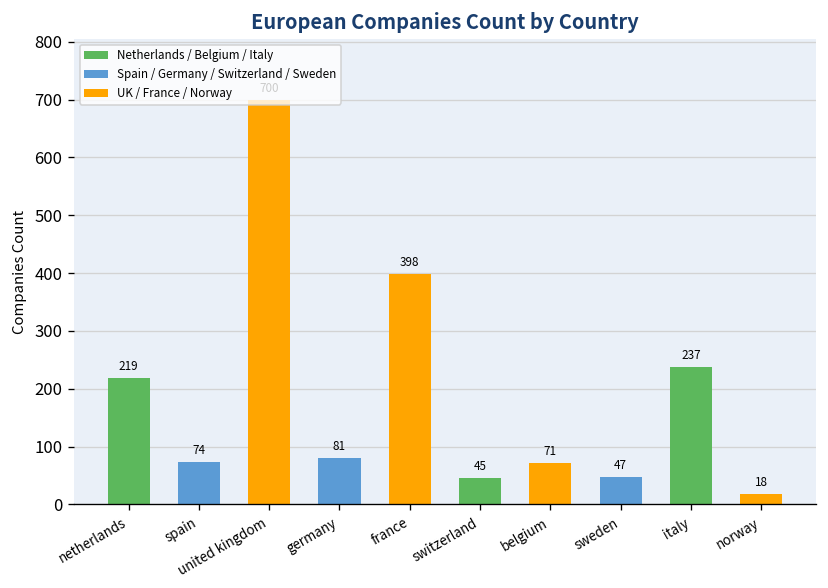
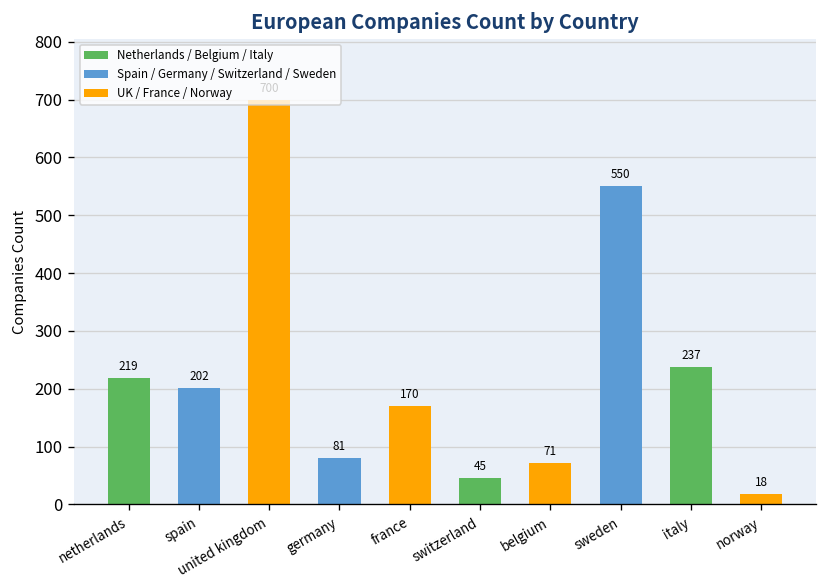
  {
    "netherlands": 219,
-   "spain": 74,
+   "spain": 202,
    "germany": 81,
-   "france": 398,
+   "france": 170,
    "switzerland": 45,
    "belgium": 71,
-   "sweden": 47,
+   "sweden": 550,
    "italy": 237,
    "norway": 18
  }
